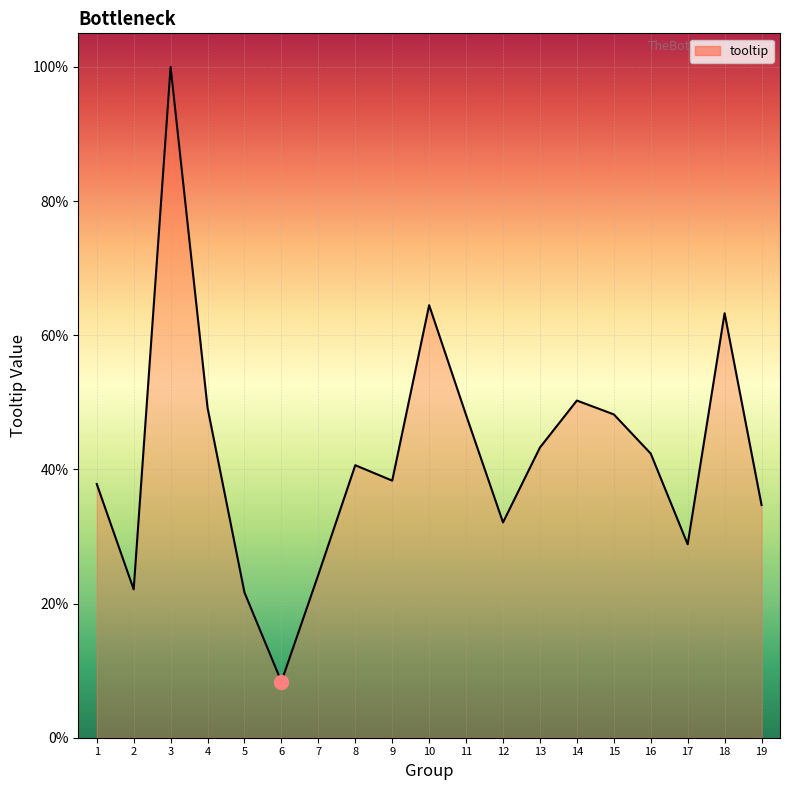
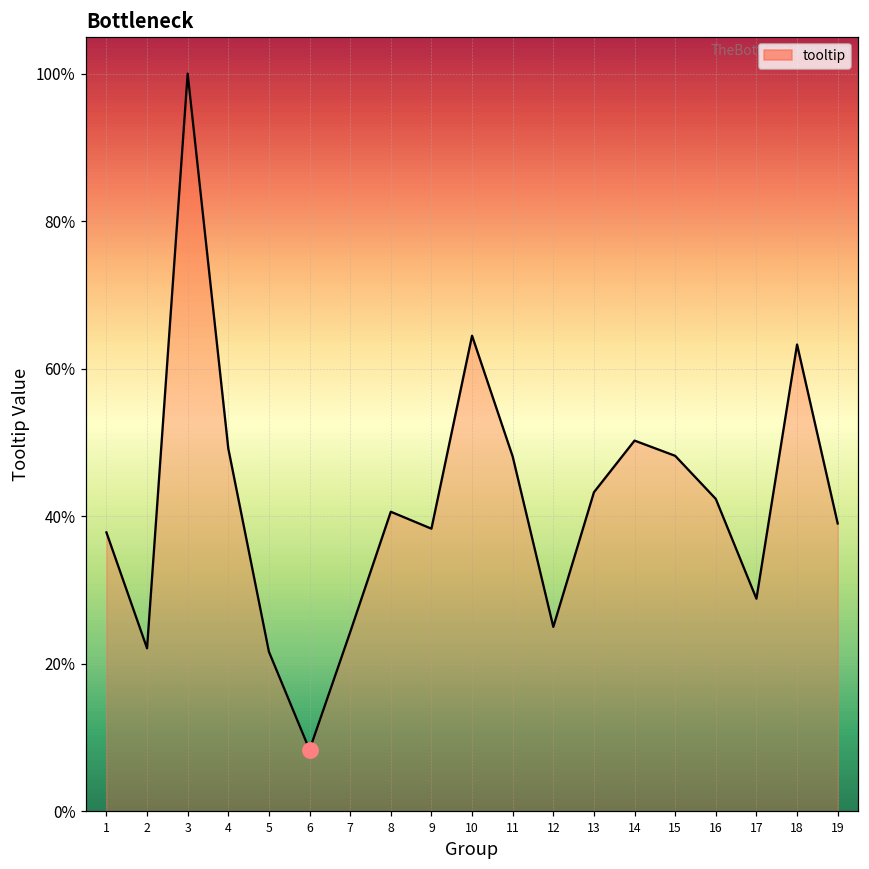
  {
    "tooltip": {
      "1": "38%",
      "2": "22%",
      "3": "100%",
      "4": "49%",
      "5": "22%",
      "7": "24%",
      "8": "41%",
      "9": "38%",
      "10": "64%",
      "11": "48%",
-     "12": "32%",
+     "12": "25%",
      "13": "43%",
      "14": "50%",
      "15": "48%",
      "16": "42%",
      "17": "29%",
      "18": "63%",
-     "19": "35%"
+     "19": "39%"
    }
  }
